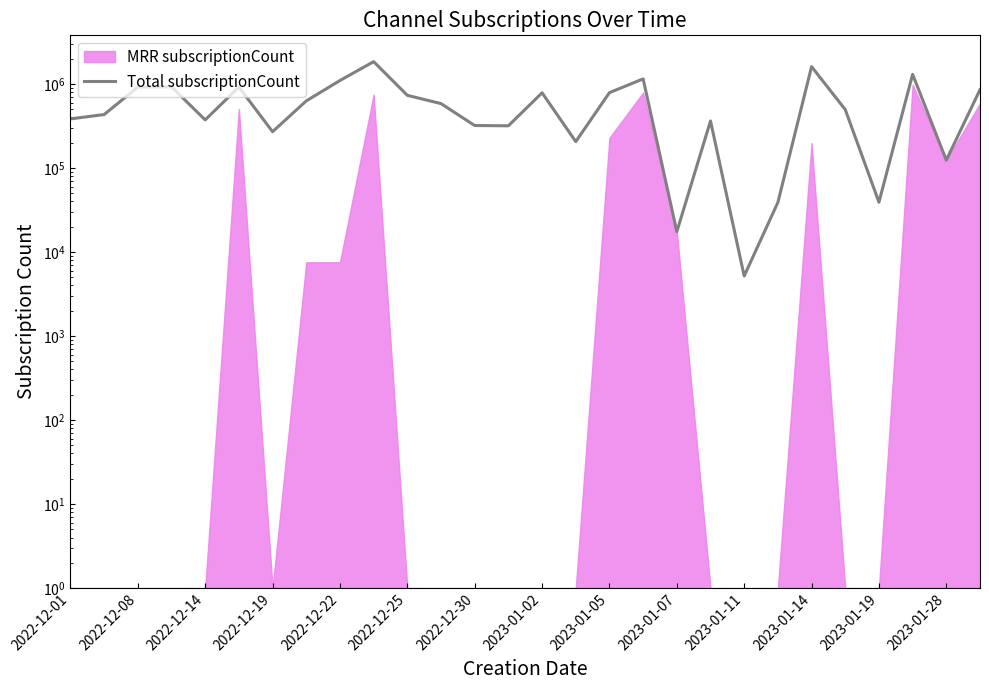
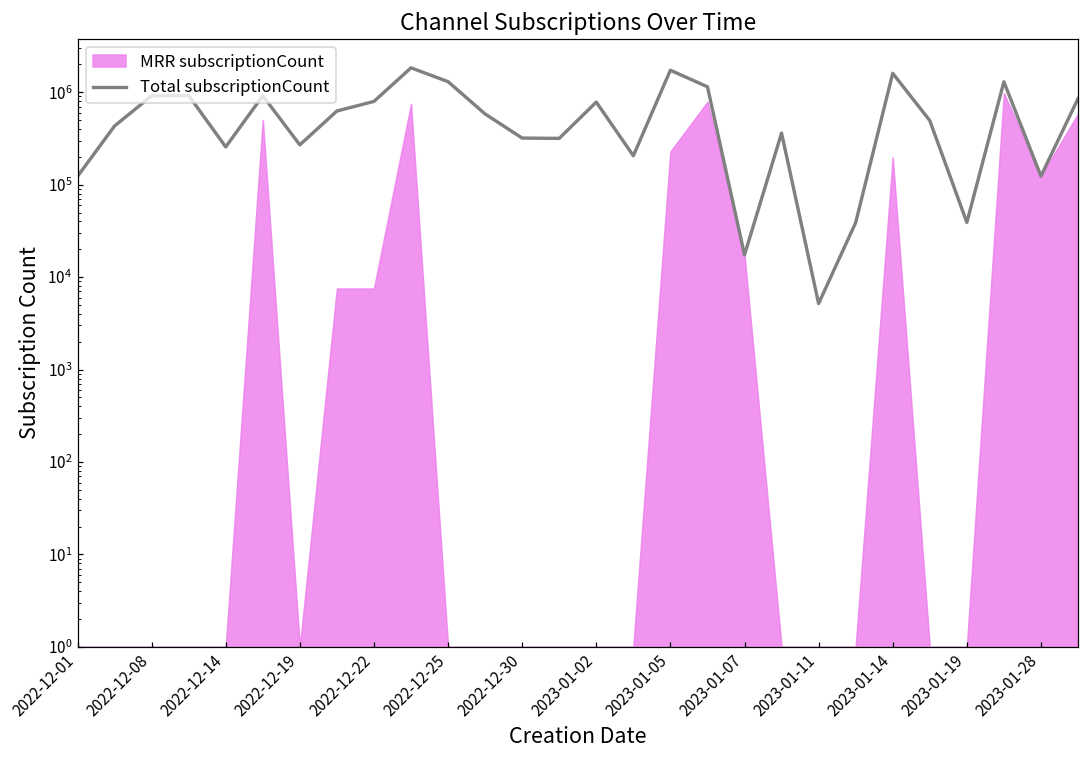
  {
    "Total subscriptionCount": {
-     "2022-12-01": 400000,
-     "2022-12-14": 400000,
+     "2022-12-01": 120000,
+     "2022-12-14": 260000,
      "2022-12-19": 270000,
-     "2022-12-22": 1100000,
-     "2022-12-25": 700000,
+     "2022-12-22": 800000,
+     "2022-12-25": 1300000,
      "2022-12-30": 320000,
      "2023-01-02": 800000,
-     "2023-01-05": 800000,
+     "2023-01-05": 1700000,
      "2023-01-11": 5000,
      "2023-01-14": 1600000,
      "2023-01-19": 40000
    },
    "MRR subscriptionCount": {
      "2022-12-01": 0,
      "2022-12-08": 0,
      "2022-12-14": 0,
      "2022-12-19": 0,
      "2022-12-22": 8000,
      "2022-12-25": 0,
      "2022-12-30": 0,
      "2023-01-02": 0,
      "2023-01-05": 230000,
      "2023-01-11": 0,
      "2023-01-14": 200000,
      "2023-01-19": 0
    }
  }
